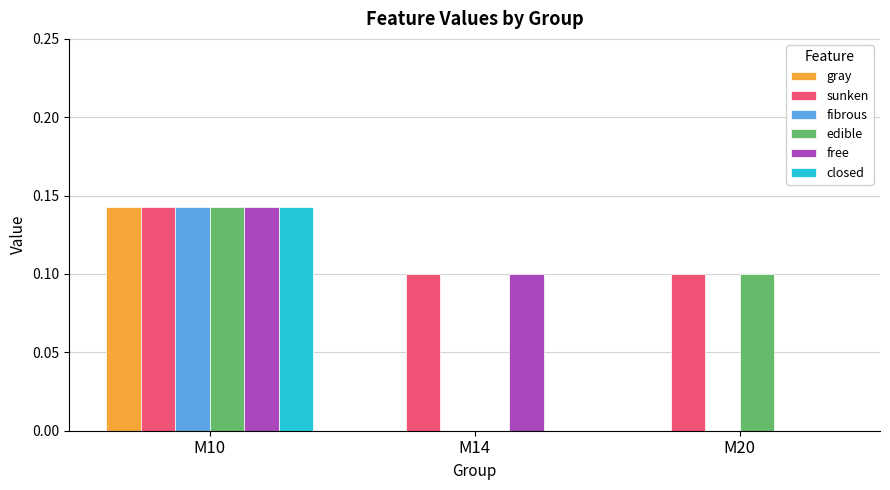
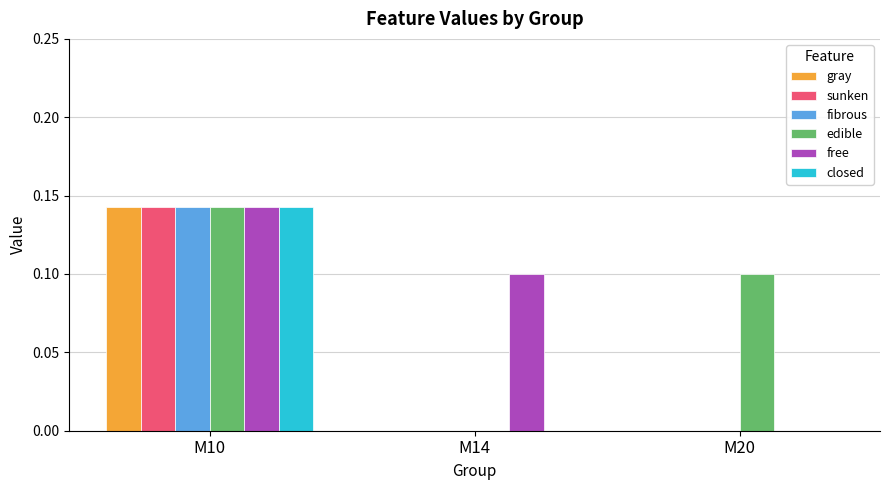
  {
    "gray": {
      "M10": 0.143,
      "M14": 0.0,
      "M20": 0.0
    },
    "sunken": {
      "M10": 0.143,
-     "M14": 0.1,
-     "M20": 0.1
+     "M14": 0.0,
+     "M20": 0.0
    },
    "fibrous": {
      "M10": 0.143,
      "M14": 0.0,
      "M20": 0.0
    },
    "edible": {
      "M10": 0.143,
      "M14": 0.0,
      "M20": 0.1
    },
    "free": {
      "M10": 0.143,
      "M14": 0.1,
      "M20": 0.0
    },
    "closed": {
      "M10": 0.143,
      "M14": 0.0,
      "M20": 0.0
    }
  }
